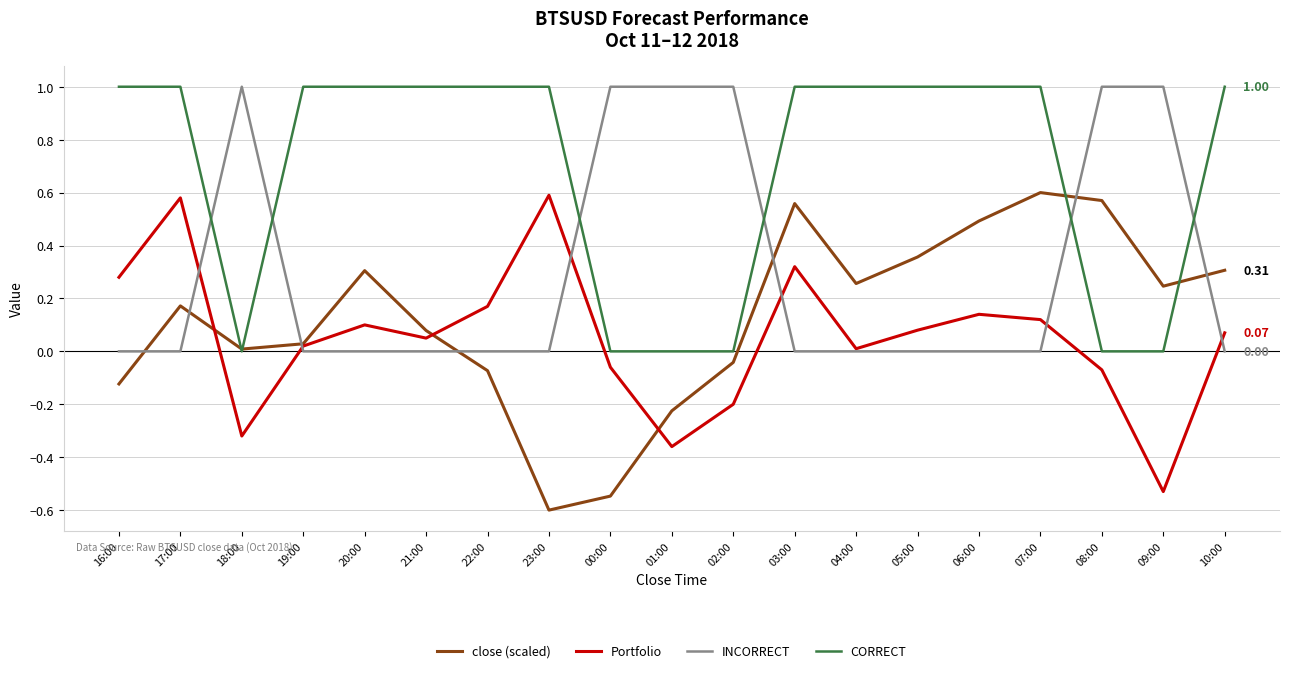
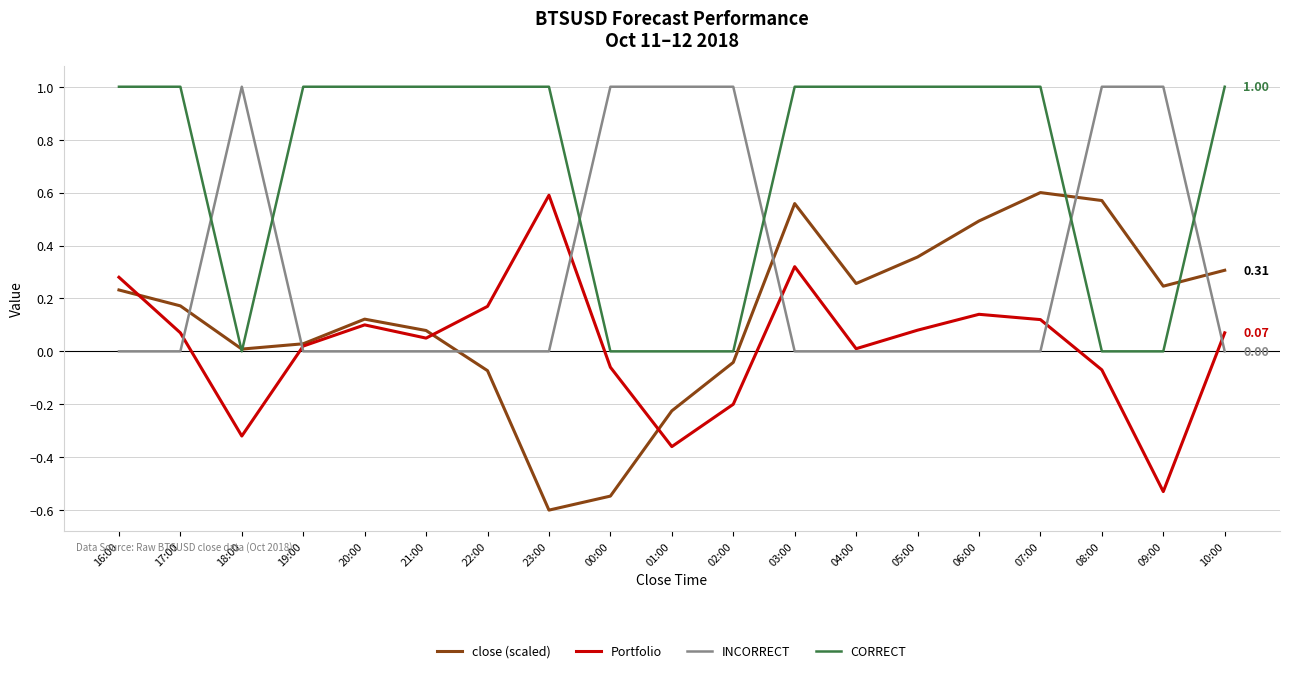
  {
    "close (scaled)": {
-     "16:00": -0.12,
+     "16:00": 0.23,
      "17:00": 0.17,
-     "20:00": 0.31,
+     "20:00": 0.12,
      "21:00": 0.08,
      "22:00": -0.07,
      "23:00": -0.60,
      "00:00": -0.55,
      "01:00": -0.22,
      "02:00": -0.04,
      "03:00": 0.56,
      "04:00": 0.26,
      "05:00": 0.36,
      "06:00": 0.49,
      "07:00": 0.60,
      "08:00": 0.57,
      "09:00": 0.25
    },
    "Portfolio": {
      "16:00": 0.28,
-     "17:00": 0.58,
+     "17:00": 0.07,
      "18:00": -0.32,
      "20:00": 0.10,
      "21:00": 0.05,
      "22:00": 0.17,
      "23:00": 0.59,
      "00:00": -0.06,
      "01:00": -0.36,
      "02:00": -0.20,
      "03:00": 0.32,
      "04:00": 0.01,
      "05:00": 0.08,
      "06:00": 0.14,
      "07:00": 0.12,
      "08:00": -0.07,
      "09:00": -0.53
    },
    "INCORRECT": {
      "10:00": 0.00
    },
    "CORRECT": {
      "10:00": 1.00
    }
  }
